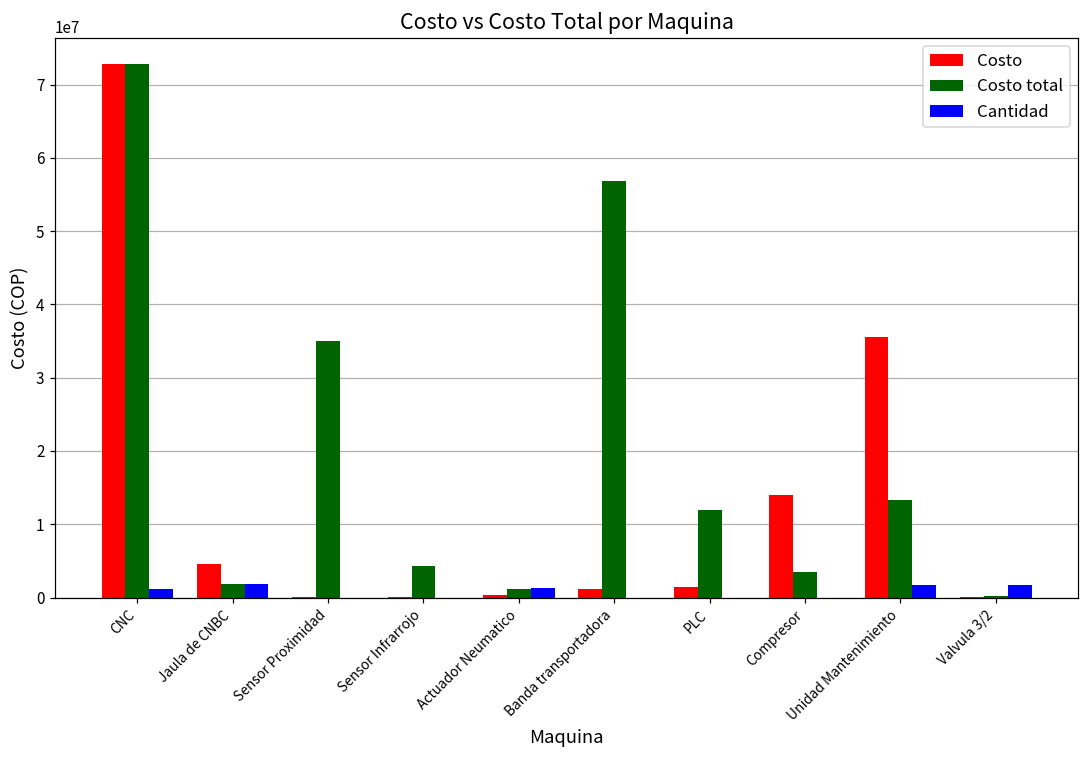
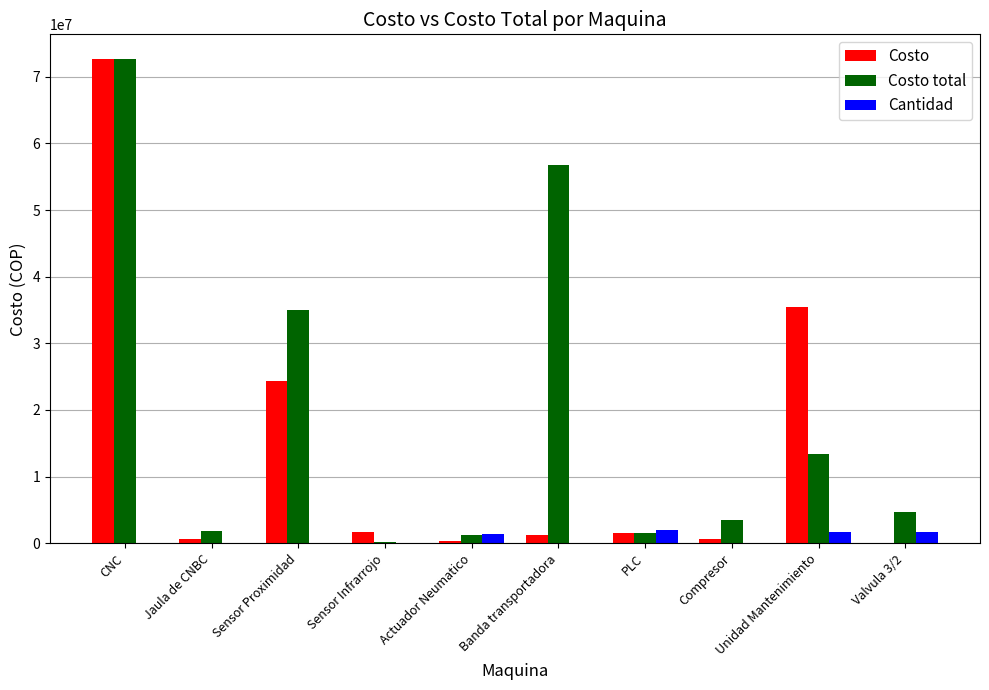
  {
    "Costo": {
      "CNC": 73000000,
-     "Jaula de CNBC": 5000000,
-     "Sensor Proximidad": 0,
-     "Sensor Infrarrojo": 0,
+     "Jaula de CNBC": 1000000,
+     "Sensor Proximidad": 24000000,
+     "Sensor Infrarrojo": 2000000,
      "Banda transportadora": 1000000,
      "PLC": 2000000,
-     "Compresor": 14000000,
+     "Compresor": 1000000,
      "Unidad Mantenimiento": 36000000
    },
    "Costo total": {
      "CNC": 73000000,
      "Jaula de CNBC": 2000000,
      "Sensor Proximidad": 35000000,
-     "Sensor Infrarrojo": 4000000,
+     "Sensor Infrarrojo": 0,
      "Actuador Neumatico": 1000000,
      "Banda transportadora": 57000000,
-     "PLC": 12000000,
+     "PLC": 2000000,
      "Compresor": 3000000,
      "Unidad Mantenimiento": 13000000,
-     "Valvula 3/2": 0
+     "Valvula 3/2": 5000000
    },
    "Cantidad": {
-     "CNC": 1000000,
-     "Jaula de CNBC": 2000000,
+     "CNC": 0,
+     "Jaula de CNBC": 0,
      "Actuador Neumatico": 1000000,
-     "PLC": 0,
+     "PLC": 2000000,
      "Unidad Mantenimiento": 2000000,
      "Valvula 3/2": 2000000
    }
  }
